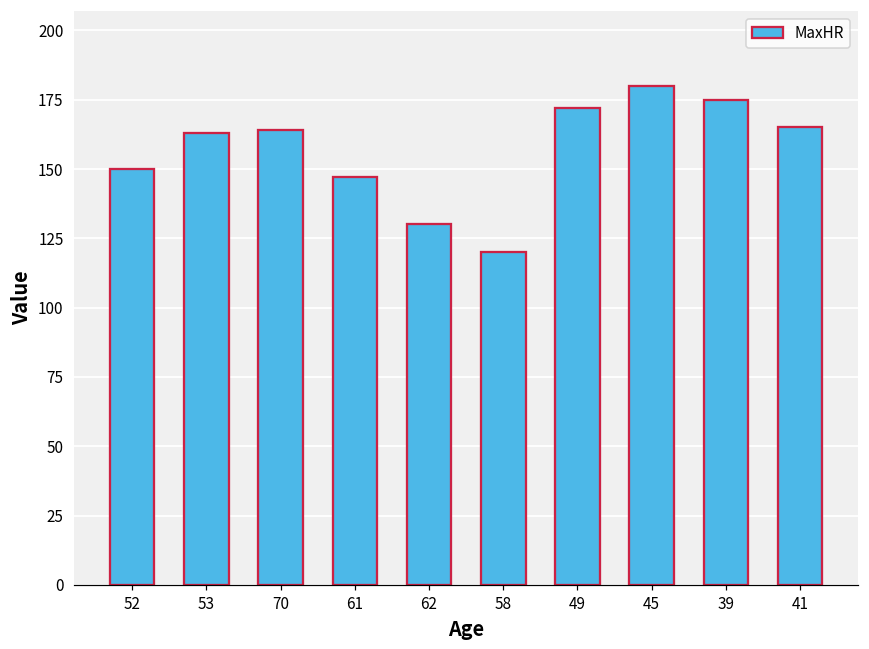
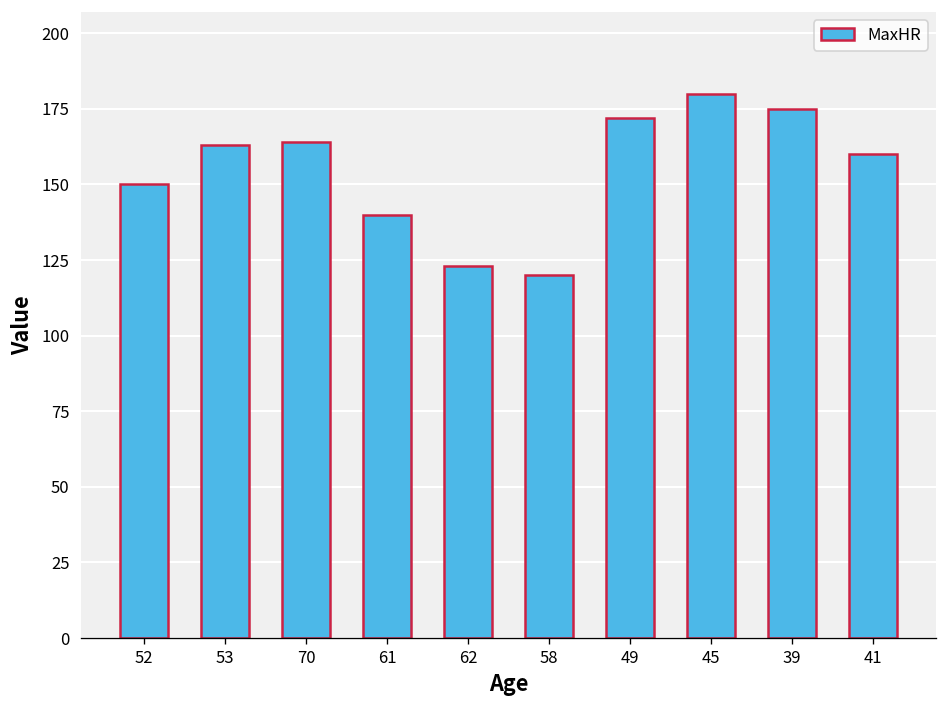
  {
    "52": 150,
    "53": 163,
    "70": 164,
-   "61": 147,
-   "62": 130,
+   "61": 140,
+   "62": 123,
    "58": 120,
    "49": 172,
    "45": 180,
    "39": 175,
-   "41": 165
+   "41": 160
  }
